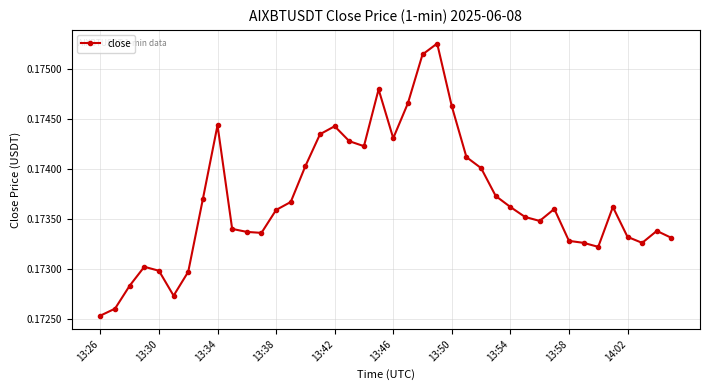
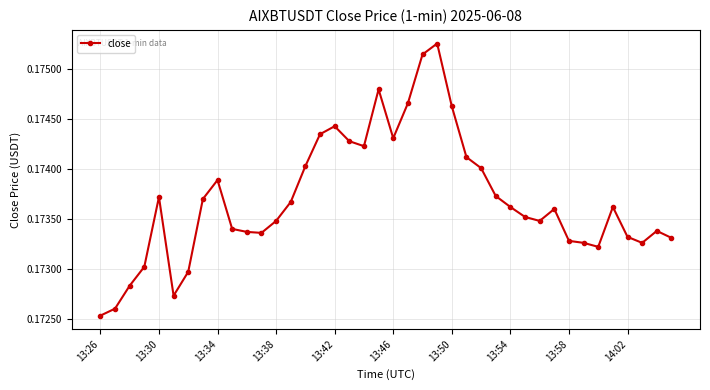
  {
    "13:26": 0.1725,
-   "13:30": 0.1730,
-   "13:34": 0.1744,
-   "13:38": 0.1736,
+   "13:30": 0.1737,
+   "13:34": 0.1739,
+   "13:38": 0.1735,
    "13:42": 0.1744,
    "13:46": 0.1743,
    "13:50": 0.1746,
    "13:54": 0.1736,
    "13:58": 0.1733,
    "14:02": 0.1733
  }
